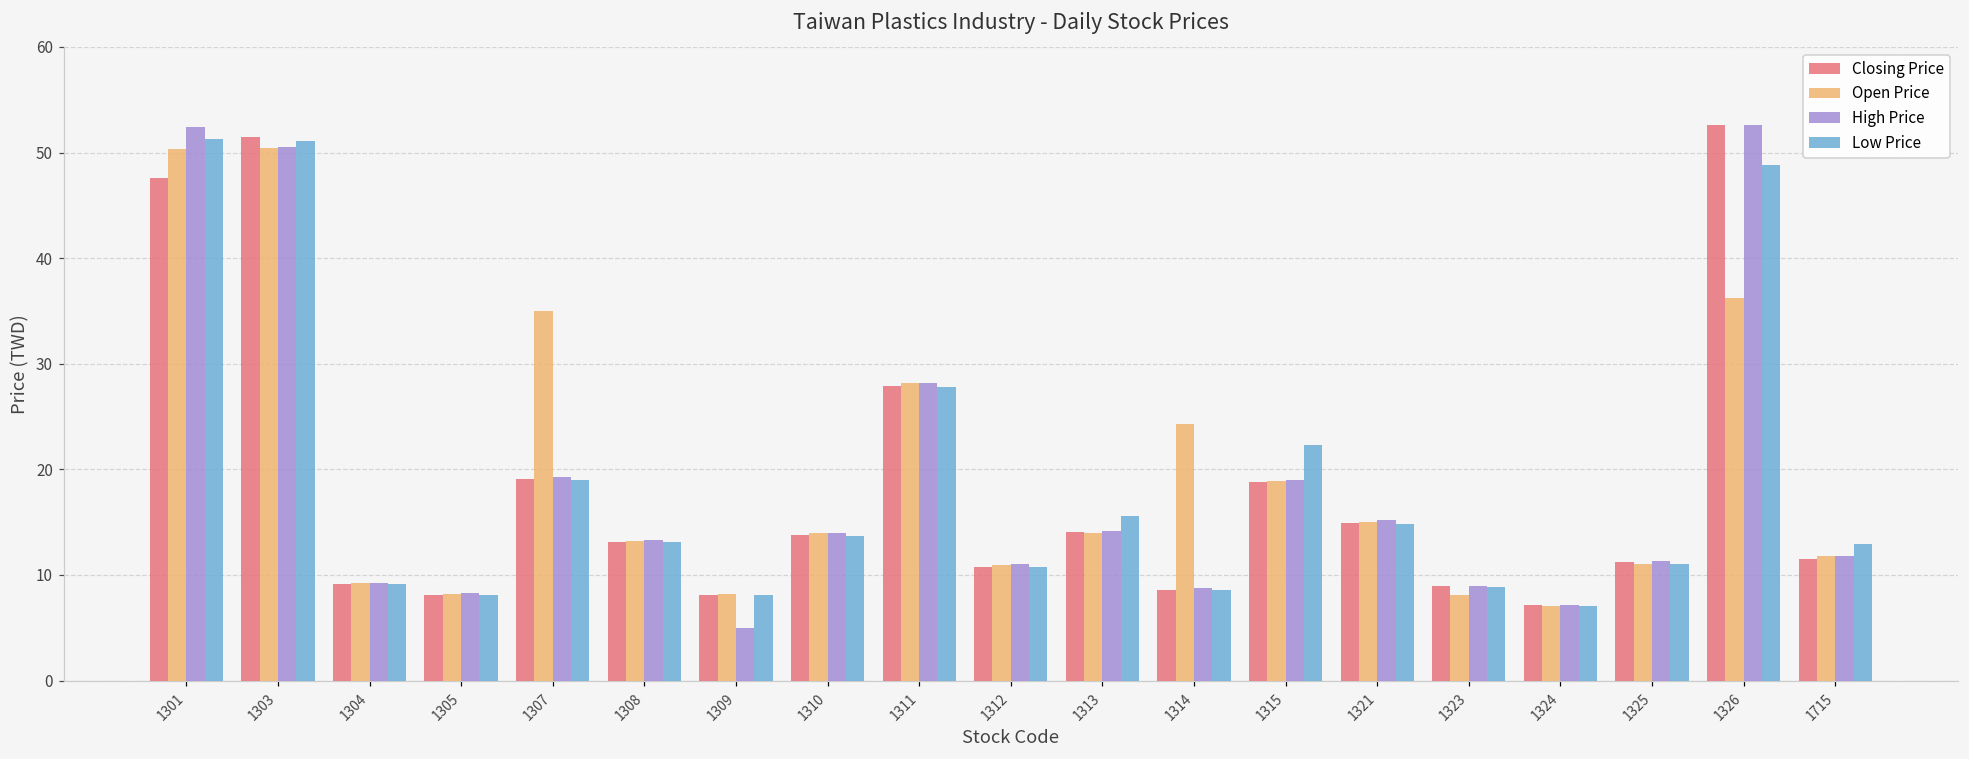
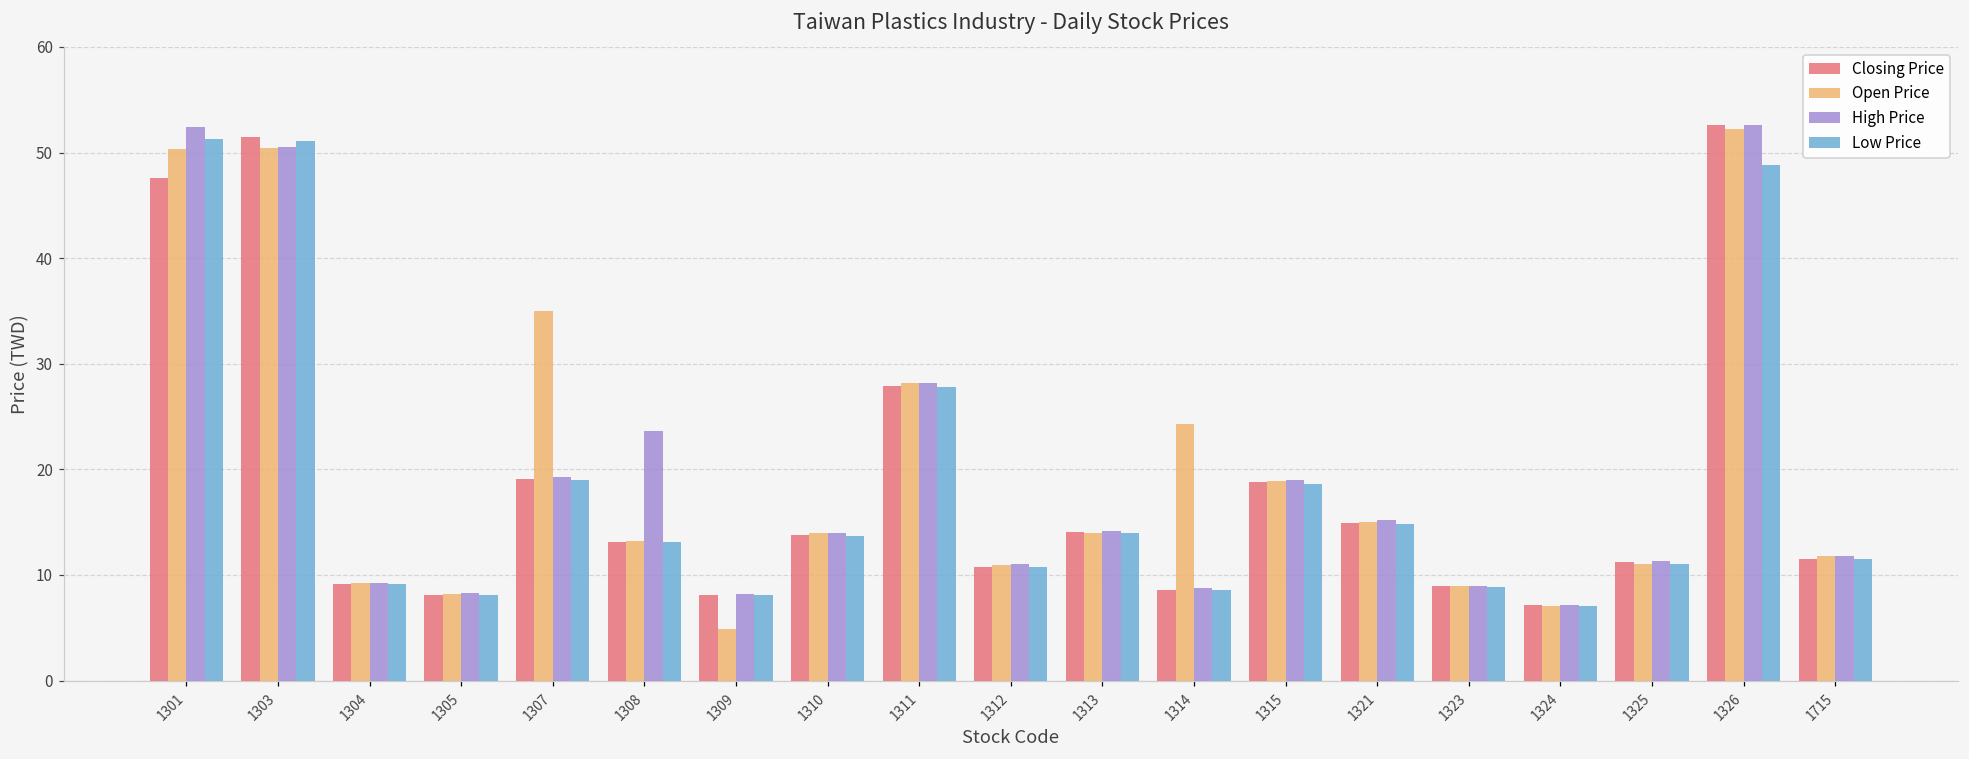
  {
    "Closing Price": {
      "1301": 48,
      "1303": 52,
      "1304": 9,
      "1305": 8,
      "1307": 19,
      "1308": 13,
      "1309": 8,
      "1310": 14,
      "1311": 28,
      "1312": 11,
      "1313": 14,
      "1314": 9,
      "1315": 19,
      "1321": 15,
      "1323": 9,
      "1324": 7,
      "1325": 11,
      "1326": 53,
      "1715": 12
    },
    "Open Price": {
      "1301": 50,
      "1303": 50,
      "1304": 9,
      "1305": 8,
      "1307": 35,
      "1308": 13,
-     "1309": 8,
+     "1309": 5,
      "1310": 14,
      "1311": 28,
      "1312": 11,
      "1313": 14,
      "1314": 24,
      "1315": 19,
      "1321": 15,
-     "1323": 8,
+     "1323": 9,
      "1324": 7,
      "1325": 11,
-     "1326": 36,
+     "1326": 52,
      "1715": 12
    },
    "High Price": {
      "1301": 52,
      "1303": 51,
      "1304": 9,
      "1305": 8,
      "1307": 19,
-     "1308": 13,
-     "1309": 5,
+     "1308": 24,
+     "1309": 8,
      "1310": 14,
      "1311": 28,
      "1312": 11,
      "1313": 14,
      "1314": 9,
      "1315": 19,
      "1321": 15,
      "1323": 9,
      "1324": 7,
      "1325": 11,
      "1326": 53,
      "1715": 12
    },
    "Low Price": {
      "1301": 51,
      "1303": 51,
      "1304": 9,
      "1305": 8,
      "1307": 19,
      "1308": 13,
      "1309": 8,
      "1310": 14,
      "1311": 28,
      "1312": 11,
-     "1313": 16,
+     "1313": 14,
      "1314": 9,
-     "1315": 22,
+     "1315": 19,
      "1321": 15,
      "1323": 9,
      "1324": 7,
      "1325": 11,
      "1326": 49,
-     "1715": 13
+     "1715": 12
    }
  }
